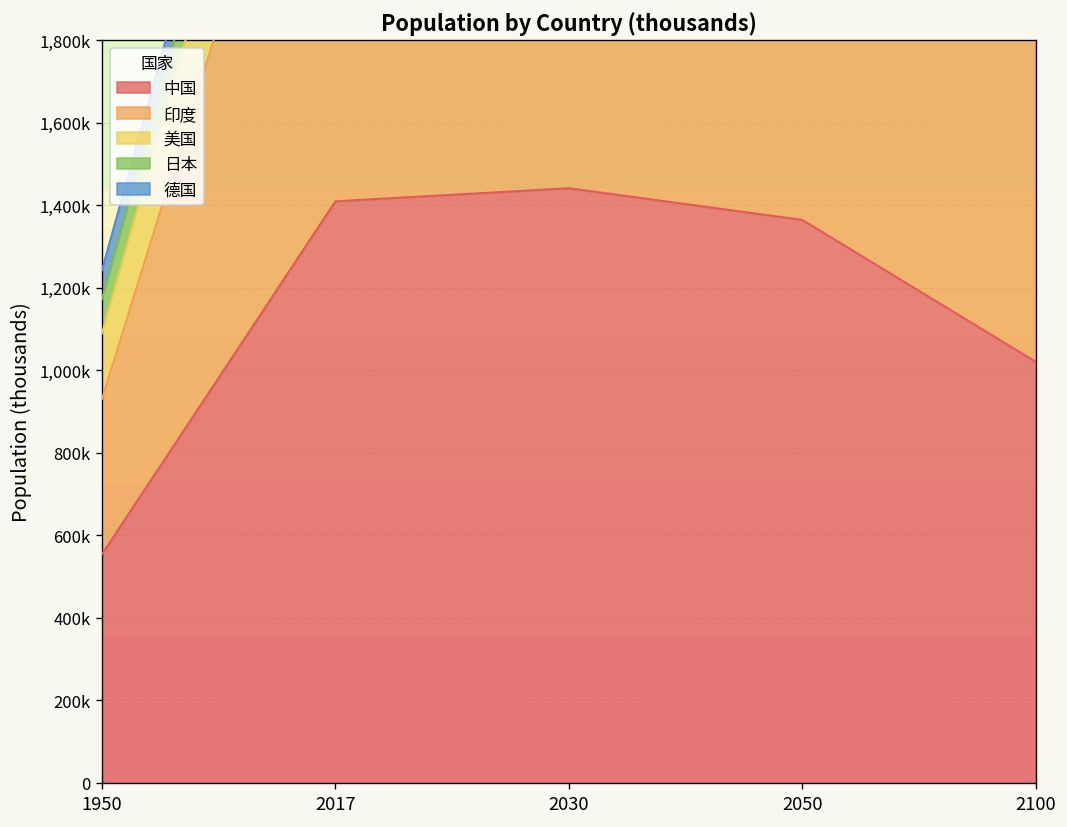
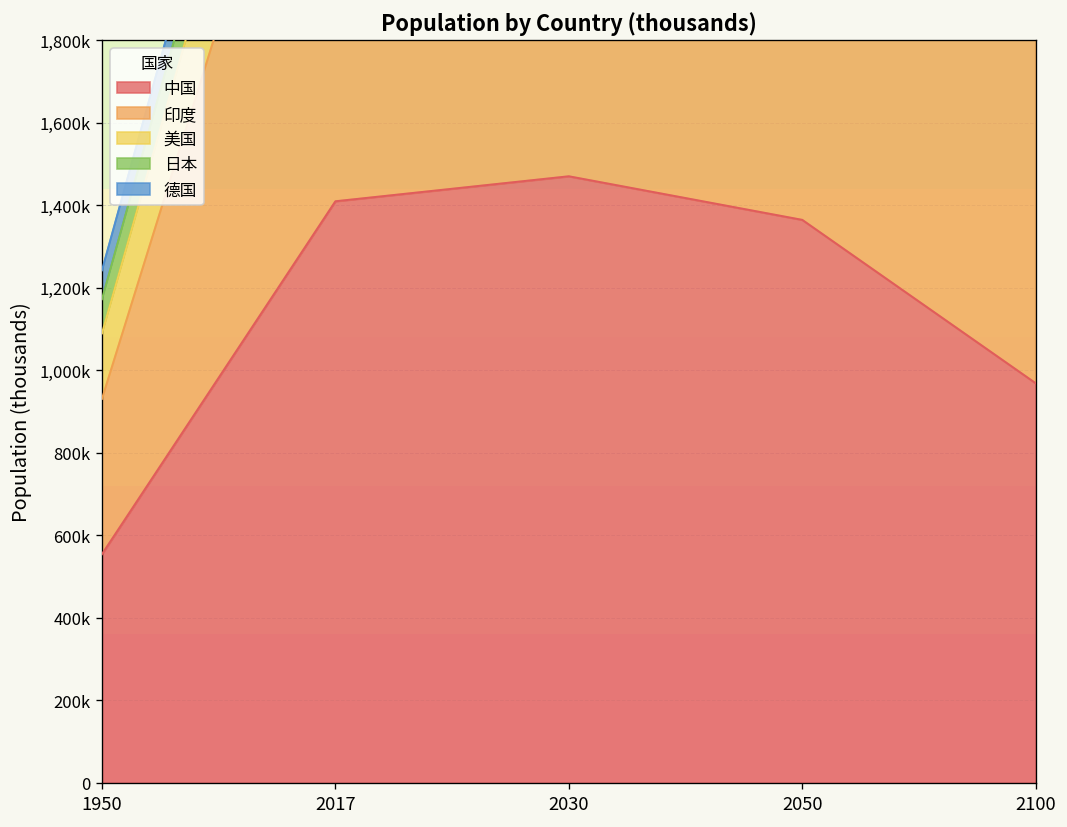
  {
    "中国": {
      "1950": "550,000",
      "2017": "1,410,000",
-     "2030": "1,440,000",
+     "2030": "1,470,000",
      "2050": "1,360,000",
-     "2100": "1,020,000"
+     "2100": "970,000"
    },
    "日本": {
      "1950": "80,000"
    },
    "德国": {
      "1950": "70,000"
    }
  }
